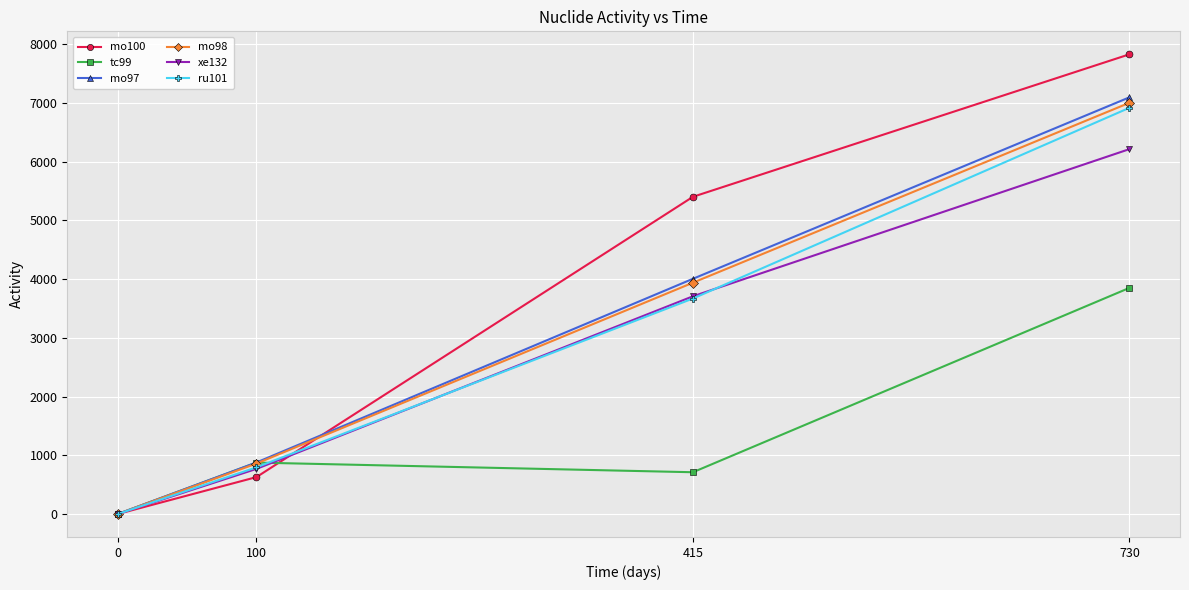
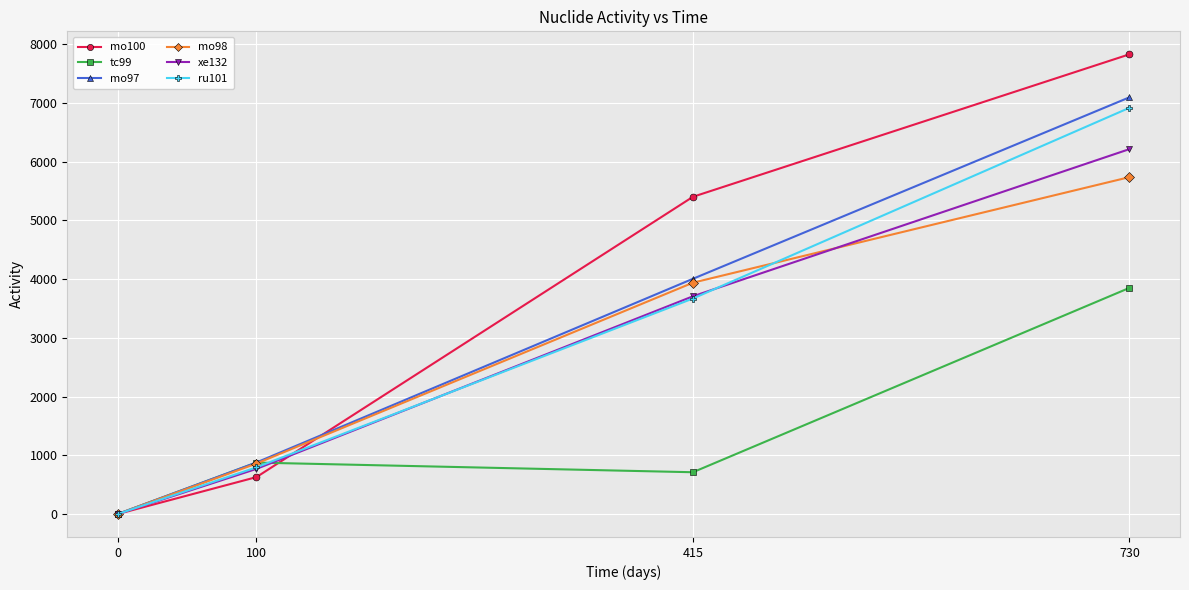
  {
    "mo100": {
      "100": 600,
      "415": 5400,
      "730": 7800
    },
    "tc99": {
      "415": 700,
      "730": 3900
    },
    "mo97": {
      "415": 4000,
      "730": 7100
    },
    "mo98": {
      "415": 3900,
-     "730": 7000
+     "730": 5700
    },
    "xe132": {
      "730": 6200
    },
    "ru101": {
      "730": 6900
    }
  }
